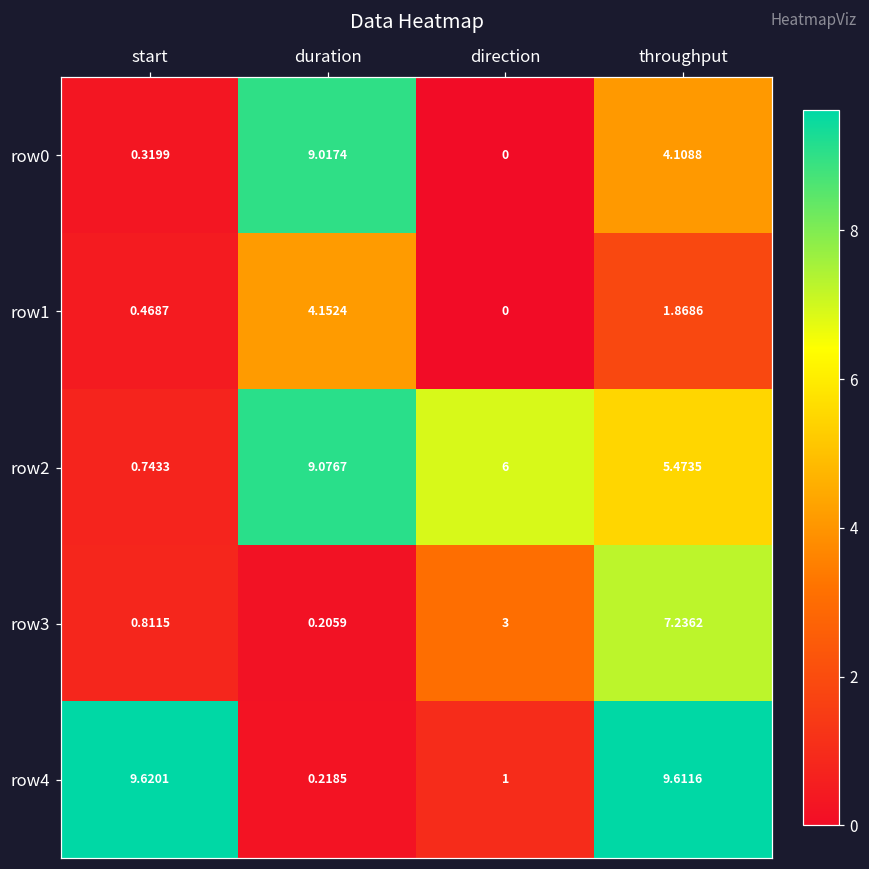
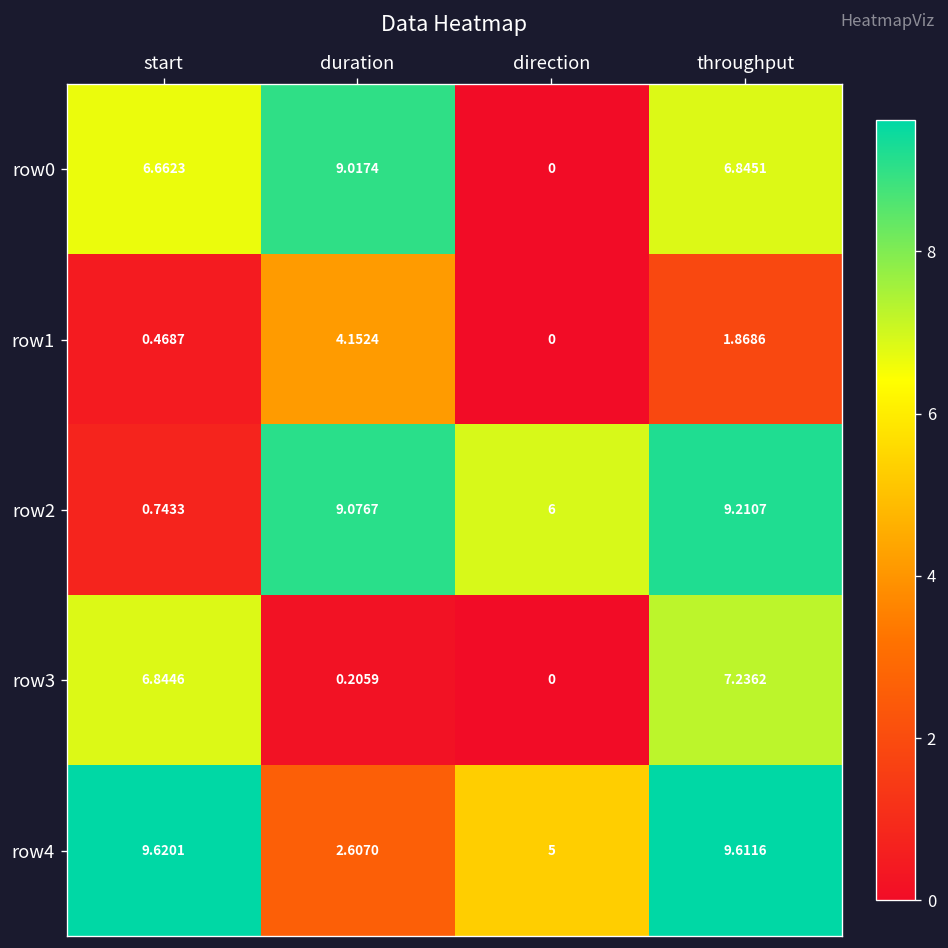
  {
    "row0": {
-     "start": 0.3199,
+     "start": 6.6623,
      "duration": 9.0174,
      "direction": 0,
-     "throughput": 4.1088
+     "throughput": 6.8451
    },
    "row1": {
      "start": 0.4687,
      "duration": 4.1524,
      "direction": 0,
      "throughput": 1.8686
    },
    "row2": {
      "start": 0.7433,
      "duration": 9.0767,
      "direction": 6,
-     "throughput": 5.4735
+     "throughput": 9.2107
    },
    "row3": {
-     "start": 0.8115,
+     "start": 6.8446,
      "duration": 0.2059,
-     "direction": 3,
+     "direction": 0,
      "throughput": 7.2362
    },
    "row4": {
      "start": 9.6201,
-     "duration": 0.2185,
-     "direction": 1,
+     "duration": 2.6070,
+     "direction": 5,
      "throughput": 9.6116
    }
  }
